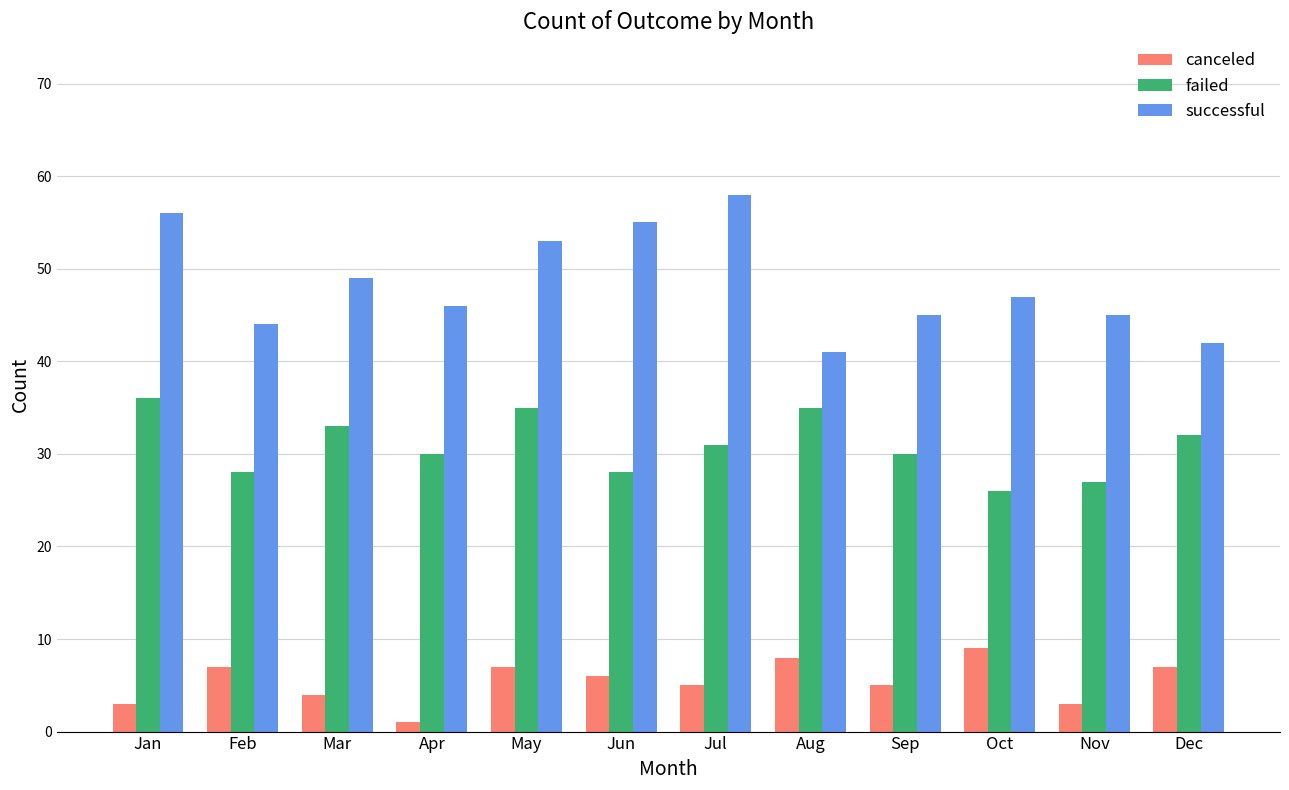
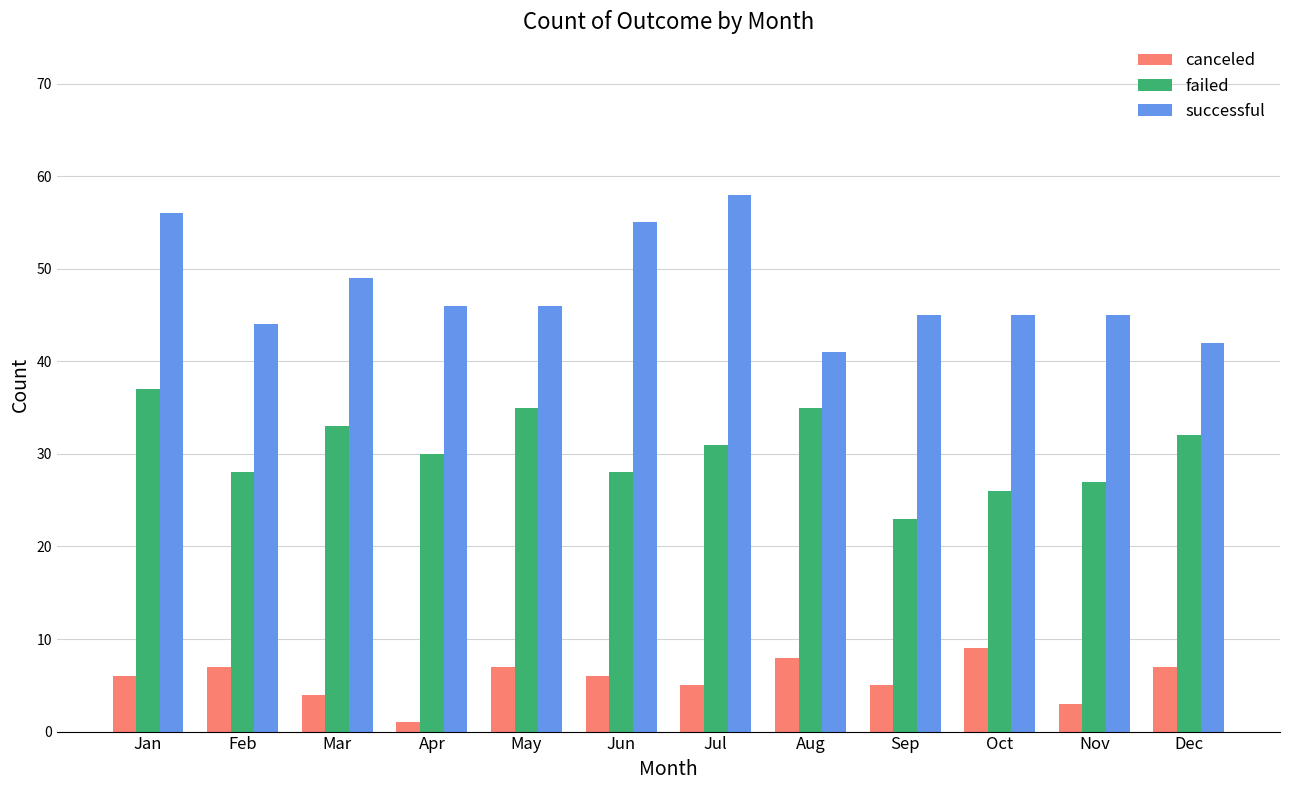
  {
    "canceled": {
-     "Jan": 3,
+     "Jan": 6,
      "Feb": 7,
      "Mar": 4,
      "Apr": 1,
      "May": 7,
      "Jun": 6,
      "Jul": 5,
      "Aug": 8,
      "Sep": 5,
      "Oct": 9,
      "Nov": 3,
      "Dec": 7
    },
    "failed": {
-     "Jan": 36,
+     "Jan": 37,
      "Feb": 28,
      "Mar": 33,
      "Apr": 30,
      "May": 35,
      "Jun": 28,
      "Jul": 31,
      "Aug": 35,
-     "Sep": 30,
+     "Sep": 23,
      "Oct": 26,
      "Nov": 27,
      "Dec": 32
    },
    "successful": {
      "Jan": 56,
      "Feb": 44,
      "Mar": 49,
      "Apr": 46,
-     "May": 53,
+     "May": 46,
      "Jun": 55,
      "Jul": 58,
      "Aug": 41,
      "Sep": 45,
-     "Oct": 47,
+     "Oct": 45,
      "Nov": 45,
      "Dec": 42
    }
  }
